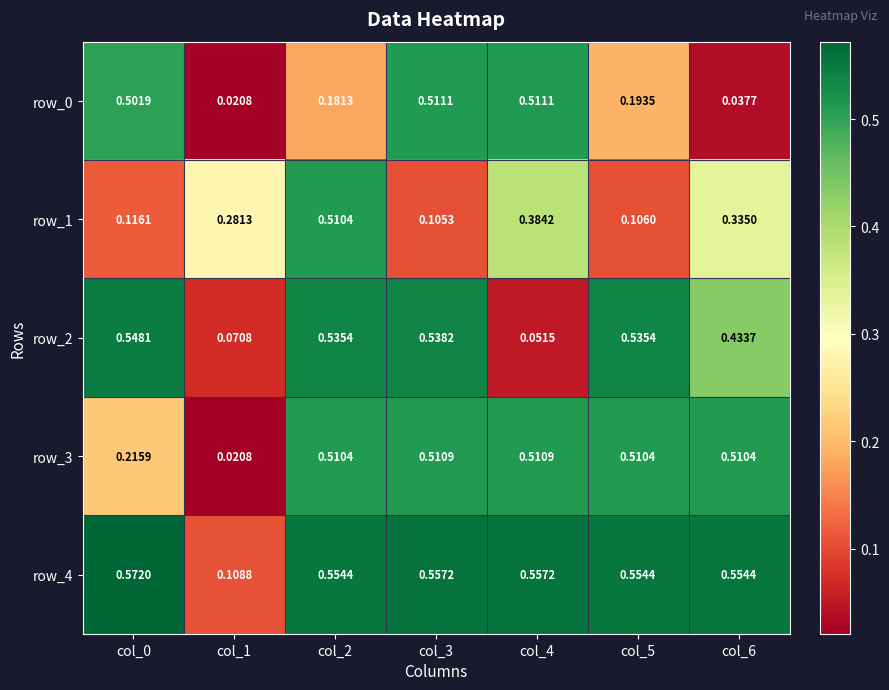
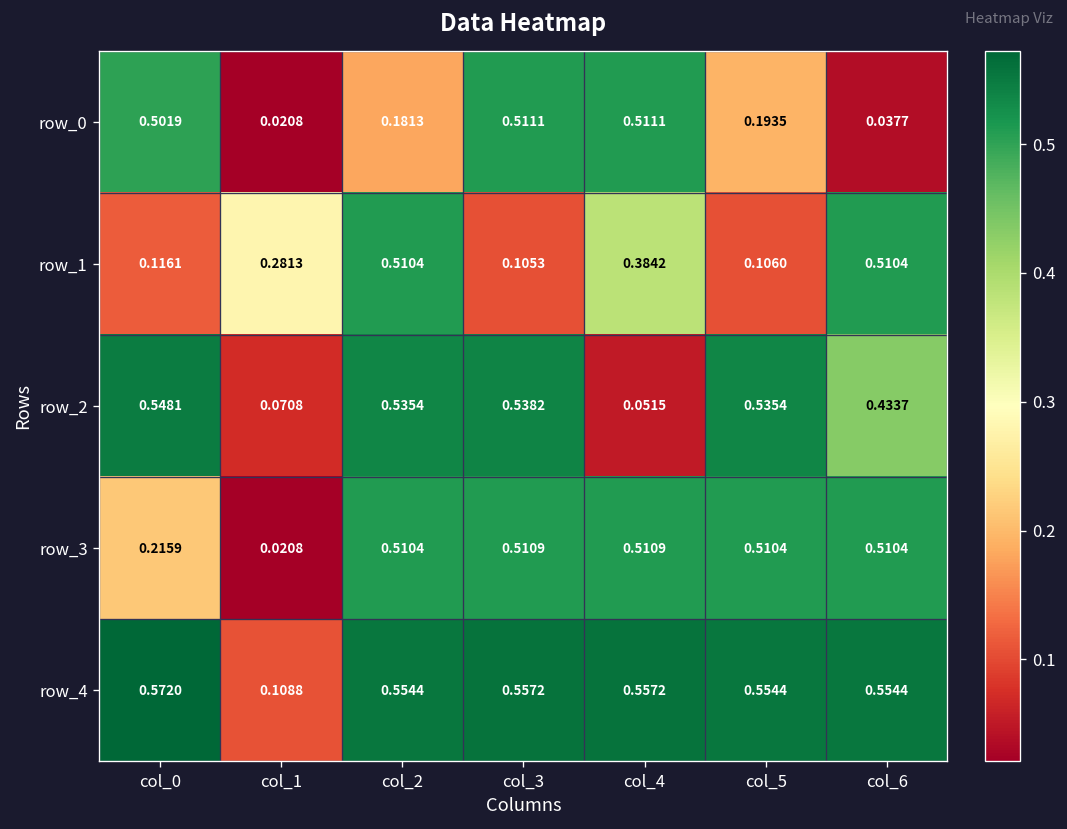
  {
    "row_0": {
      "col_0": 0.5019,
      "col_1": 0.0208,
      "col_2": 0.1813,
      "col_3": 0.5111,
      "col_4": 0.5111,
      "col_5": 0.1935,
      "col_6": 0.0377
    },
    "row_1": {
      "col_0": 0.1161,
      "col_1": 0.2813,
      "col_2": 0.5104,
      "col_3": 0.1053,
      "col_4": 0.3842,
      "col_5": 0.1060,
-     "col_6": 0.3350
+     "col_6": 0.5104
    },
    "row_2": {
      "col_0": 0.5481,
      "col_1": 0.0708,
      "col_2": 0.5354,
      "col_3": 0.5382,
      "col_4": 0.0515,
      "col_5": 0.5354,
      "col_6": 0.4337
    },
    "row_3": {
      "col_0": 0.2159,
      "col_1": 0.0208,
      "col_2": 0.5104,
      "col_3": 0.5109,
      "col_4": 0.5109,
      "col_5": 0.5104,
      "col_6": 0.5104
    },
    "row_4": {
      "col_0": 0.5720,
      "col_1": 0.1088,
      "col_2": 0.5544,
      "col_3": 0.5572,
      "col_4": 0.5572,
      "col_5": 0.5544,
      "col_6": 0.5544
    }
  }
